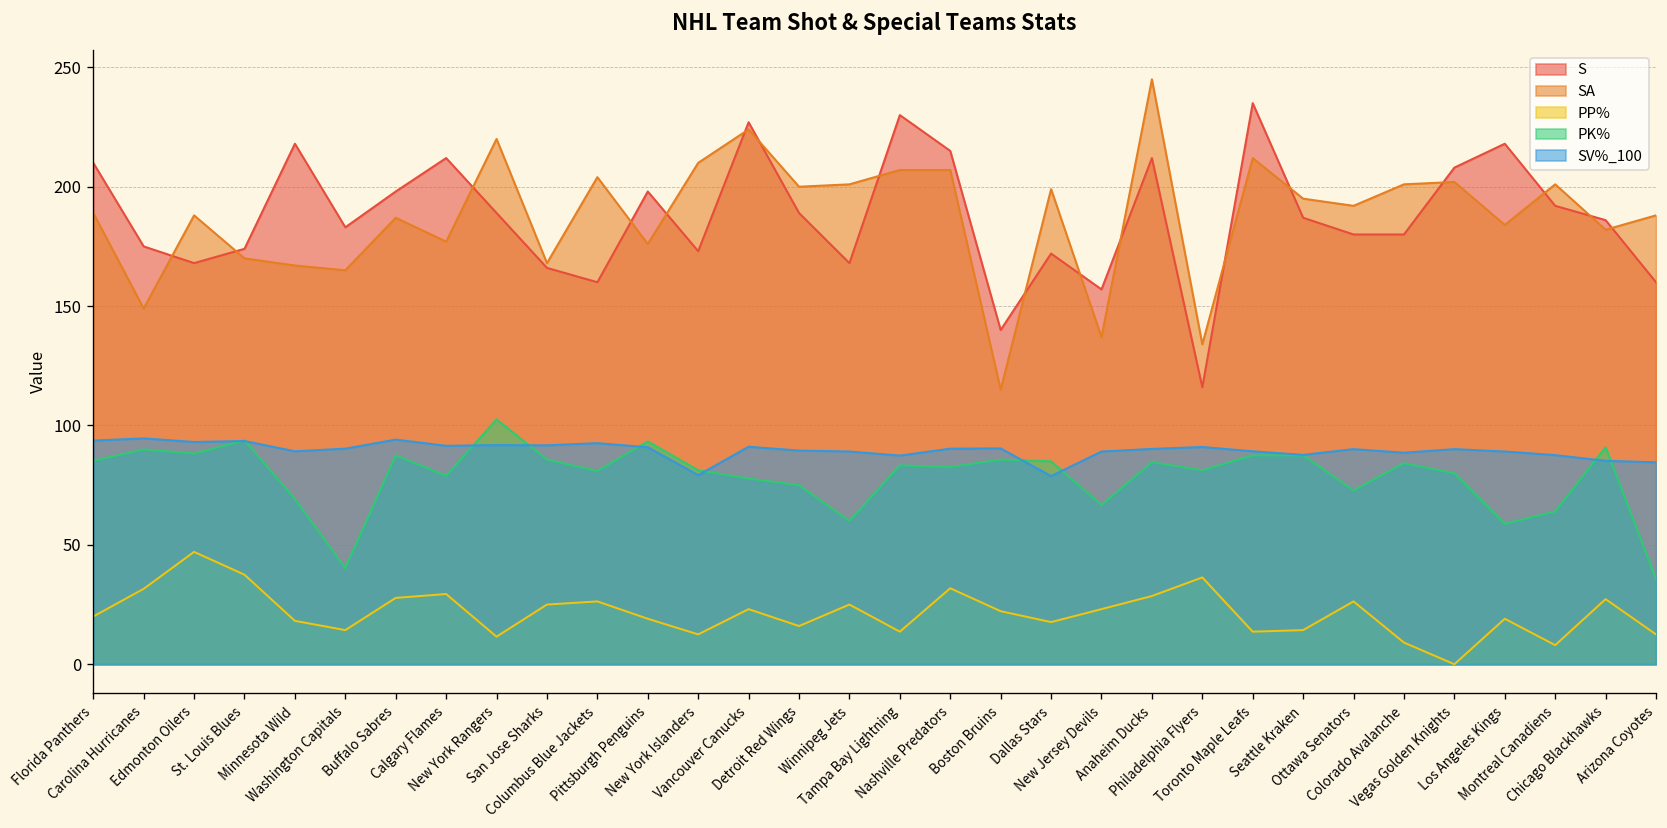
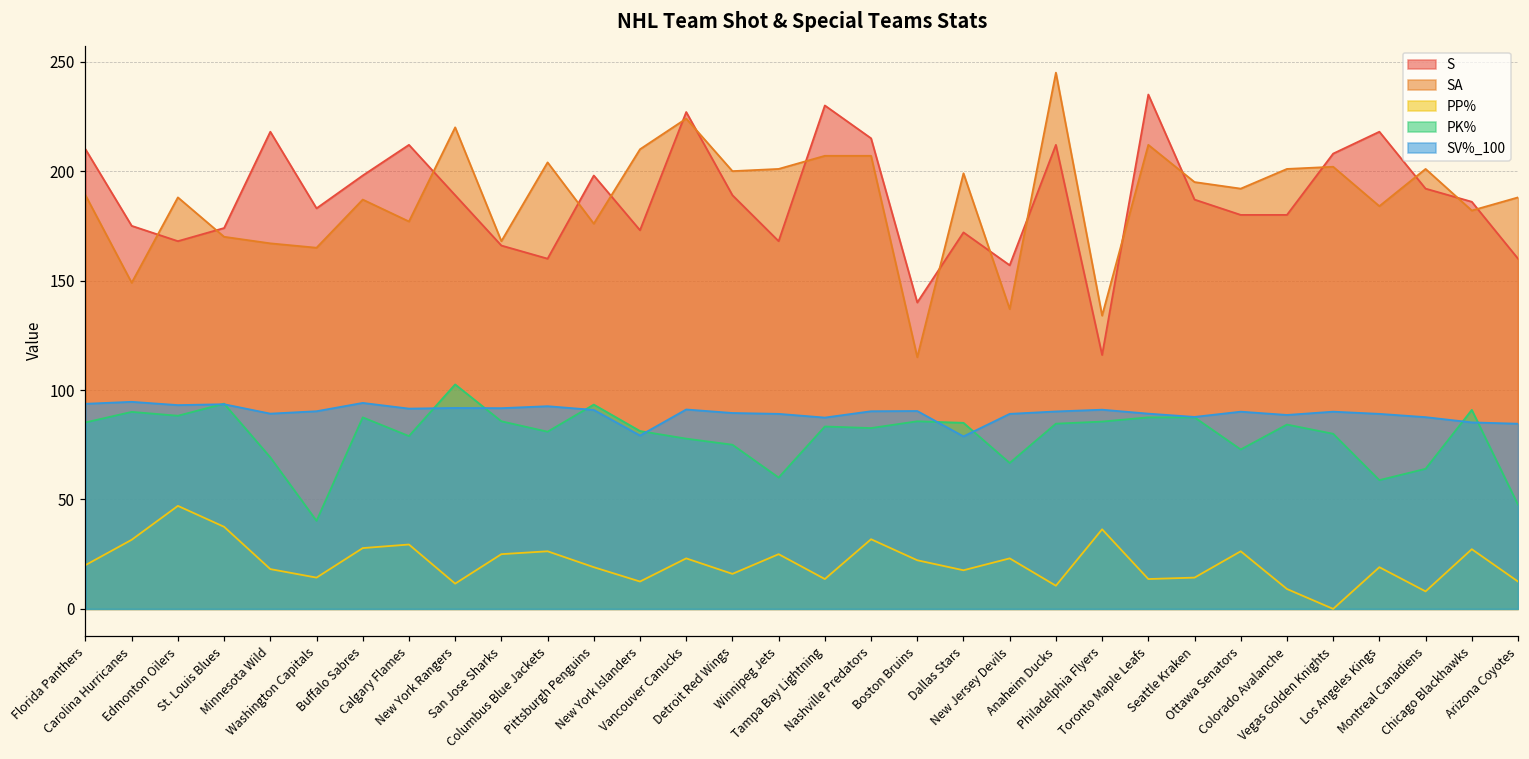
  {
    "PP%": {
      "Florida Panthers": 20,
      "Carolina Hurricanes": 32,
      "Edmonton Oilers": 47,
      "St. Louis Blues": 38,
      "Minnesota Wild": 18,
      "Washington Capitals": 14,
      "Buffalo Sabres": 28,
      "Calgary Flames": 29,
      "New York Rangers": 12,
      "San Jose Sharks": 25,
      "Columbus Blue Jackets": 26,
      "Pittsburgh Penguins": 19,
      "New York Islanders": 13,
      "Vancouver Canucks": 23,
      "Detroit Red Wings": 16,
      "Winnipeg Jets": 25,
      "Tampa Bay Lightning": 14,
      "Nashville Predators": 32,
      "Boston Bruins": 22,
      "Dallas Stars": 18,
      "New Jersey Devils": 23,
-     "Anaheim Ducks": 29,
+     "Anaheim Ducks": 11,
      "Philadelphia Flyers": 36,
      "Toronto Maple Leafs": 14,
      "Seattle Kraken": 14,
      "Ottawa Senators": 26,
      "Colorado Avalanche": 9,
      "Vegas Golden Knights": 0,
      "Los Angeles Kings": 19,
      "Montreal Canadiens": 8,
      "Chicago Blackhawks": 27,
      "Arizona Coyotes": 13
    },
    "PK%": {
      "Florida Panthers": 85,
      "Carolina Hurricanes": 90,
      "Edmonton Oilers": 88,
      "Minnesota Wild": 69,
      "Washington Capitals": 40,
      "Buffalo Sabres": 88,
      "Calgary Flames": 79,
      "New York Rangers": 103,
      "San Jose Sharks": 86,
      "Columbus Blue Jackets": 81,
      "Pittsburgh Penguins": 93,
      "New York Islanders": 81,
      "Vancouver Canucks": 78,
      "Detroit Red Wings": 75,
      "Winnipeg Jets": 60,
      "Tampa Bay Lightning": 83,
      "Nashville Predators": 83,
      "Boston Bruins": 86,
      "Dallas Stars": 85,
      "New Jersey Devils": 67,
      "Anaheim Ducks": 85,
-     "Philadelphia Flyers": 81,
+     "Philadelphia Flyers": 86,
      "Toronto Maple Leafs": 88,
      "Ottawa Senators": 73,
      "Colorado Avalanche": 84,
      "Vegas Golden Knights": 80,
      "Los Angeles Kings": 59,
      "Montreal Canadiens": 64,
      "Chicago Blackhawks": 91,
-     "Arizona Coyotes": 36
+     "Arizona Coyotes": 48
    },
    "SV%_100": {
      "Florida Panthers": 94,
      "Carolina Hurricanes": 95,
      "Edmonton Oilers": 93,
      "Minnesota Wild": 89,
      "Washington Capitals": 90,
      "Buffalo Sabres": 94,
      "Calgary Flames": 92,
      "New York Rangers": 92,
      "San Jose Sharks": 92,
      "Columbus Blue Jackets": 93,
      "Pittsburgh Penguins": 91,
      "New York Islanders": 79,
      "Vancouver Canucks": 91,
      "Detroit Red Wings": 90,
      "Winnipeg Jets": 89,
      "Tampa Bay Lightning": 87,
      "Nashville Predators": 90,
      "Boston Bruins": 90,
      "Dallas Stars": 79,
      "New Jersey Devils": 89,
      "Anaheim Ducks": 90,
      "Philadelphia Flyers": 91,
      "Toronto Maple Leafs": 89,
      "Ottawa Senators": 90,
      "Colorado Avalanche": 89,
      "Vegas Golden Knights": 90,
      "Los Angeles Kings": 89,
      "Montreal Canadiens": 88,
      "Chicago Blackhawks": 85,
      "Arizona Coyotes": 85
    }
  }
